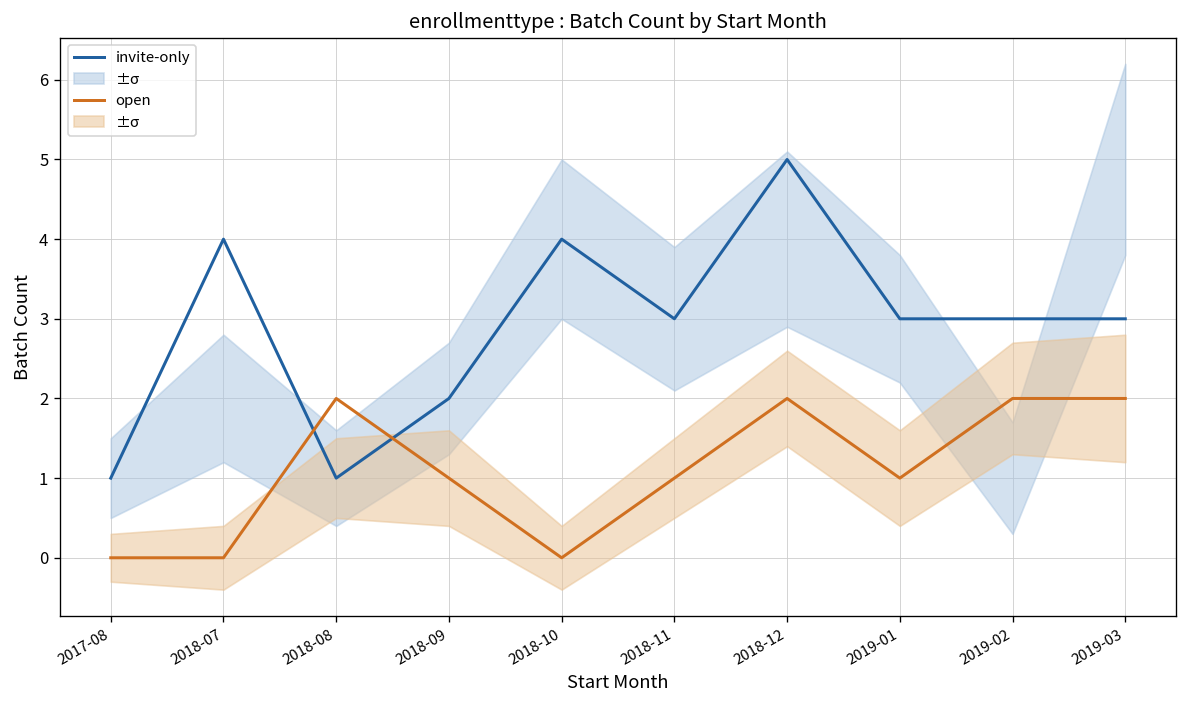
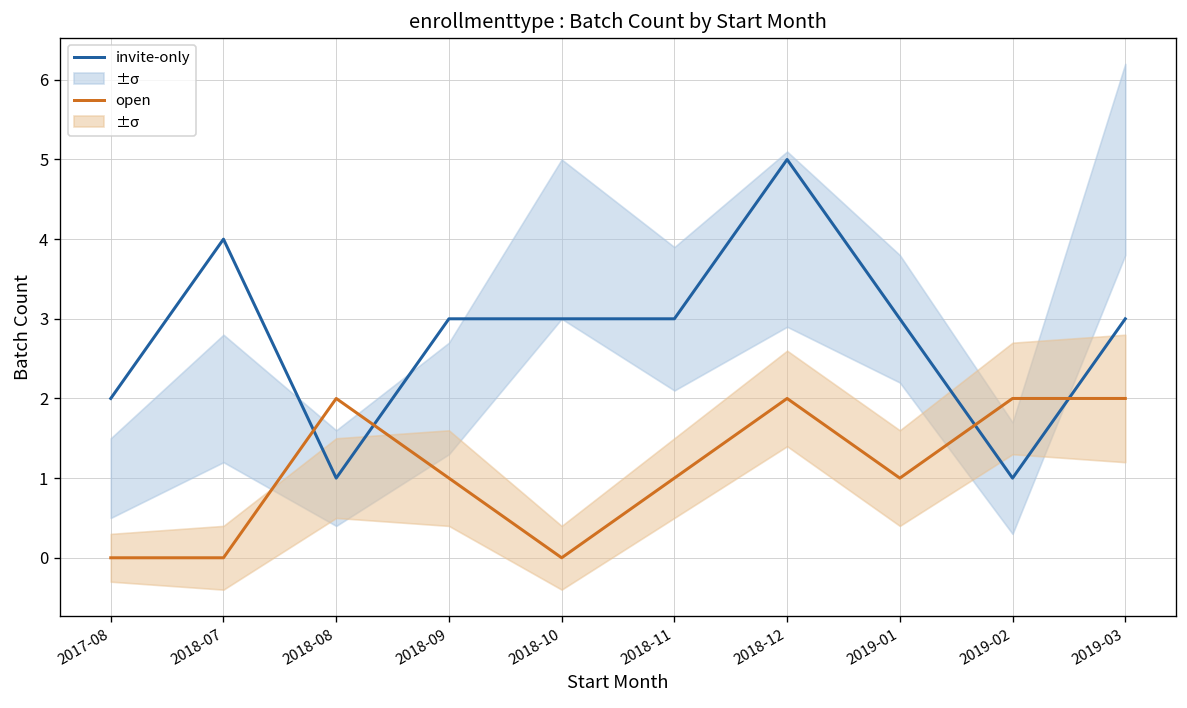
  {
    "invite-only": {
-     "2017-08": 1,
+     "2017-08": 2,
      "2018-07": 4,
      "2018-08": 1,
-     "2018-09": 2,
-     "2018-10": 4,
+     "2018-09": 3,
+     "2018-10": 3,
      "2018-11": 3,
      "2018-12": 5,
      "2019-01": 3,
-     "2019-02": 3,
+     "2019-02": 1,
      "2019-03": 3
    },
    "open": {
      "2017-08": 0,
      "2018-07": 0,
      "2018-08": 2,
      "2018-09": 1,
      "2018-10": 0,
      "2018-11": 1,
      "2018-12": 2,
      "2019-01": 1,
      "2019-02": 2,
      "2019-03": 2
    }
  }
